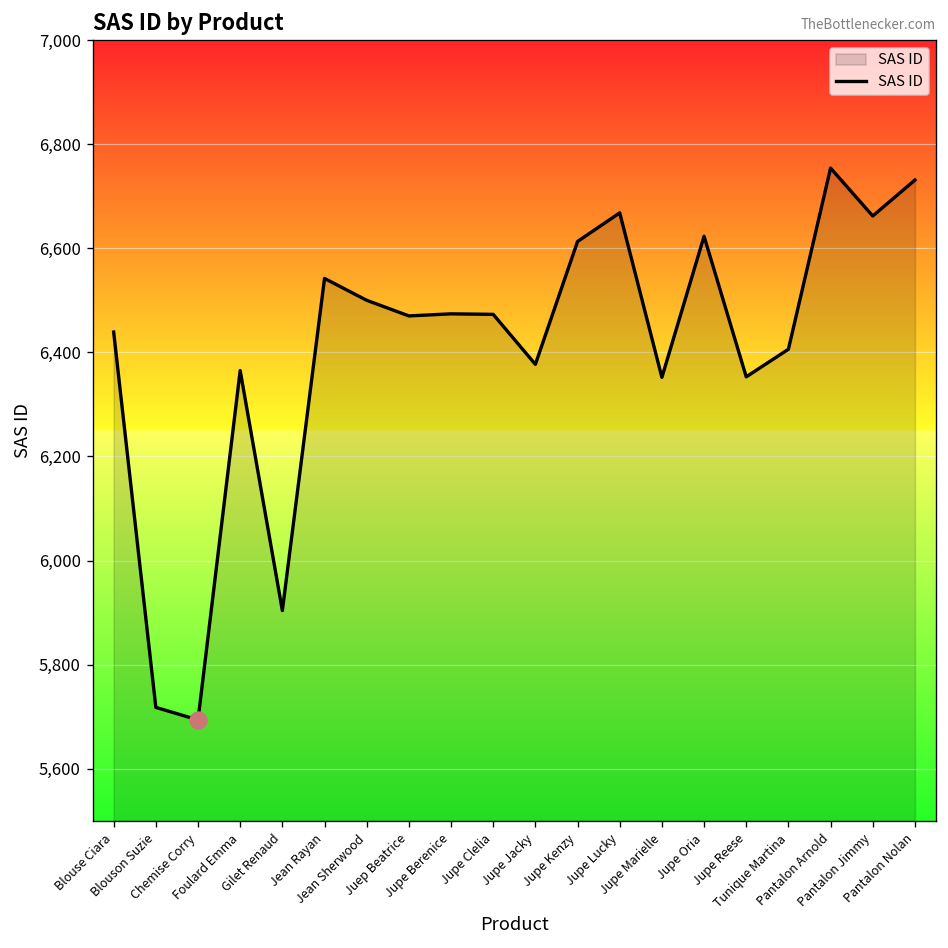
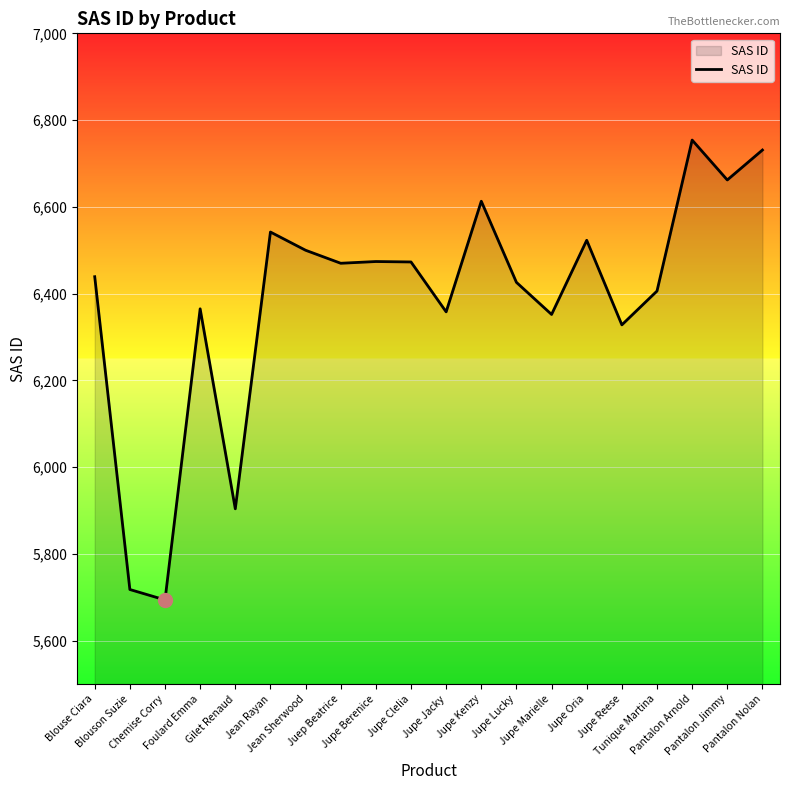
  {
    "SAS ID": {
      "Blouse Ciara": "6,440",
      "Blouson Suzie": "5,720",
      "Foulard Emma": "6,370",
      "Gilet Renaud": "5,900",
      "Jean Rayan": "6,540",
      "Jean Sherwood": "6,500",
      "Juep Beatrice": "6,470",
      "Jupe Berenice": "6,470",
      "Jupe Clelia": "6,470",
-     "Jupe Jacky": "6,380",
+     "Jupe Jacky": "6,360",
      "Jupe Kenzy": "6,610",
-     "Jupe Lucky": "6,670",
+     "Jupe Lucky": "6,430",
      "Jupe Marielle": "6,350",
-     "Jupe Oria": "6,620",
-     "Jupe Reese": "6,350",
+     "Jupe Oria": "6,520",
+     "Jupe Reese": "6,330",
      "Tunique Martina": "6,410",
      "Pantalon Arnold": "6,750",
      "Pantalon Jimmy": "6,660",
      "Pantalon Nolan": "6,730"
    }
  }
